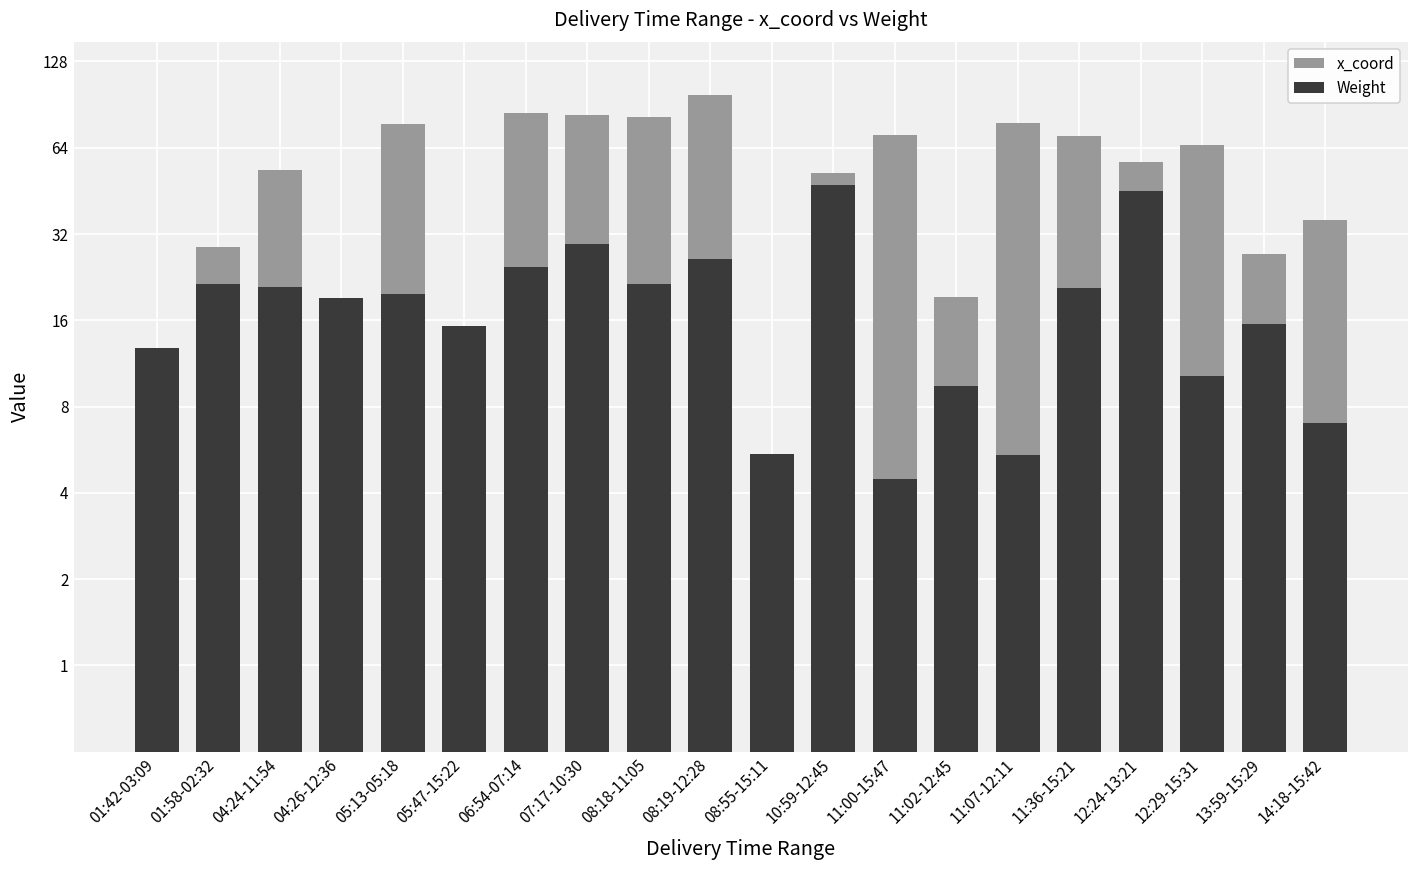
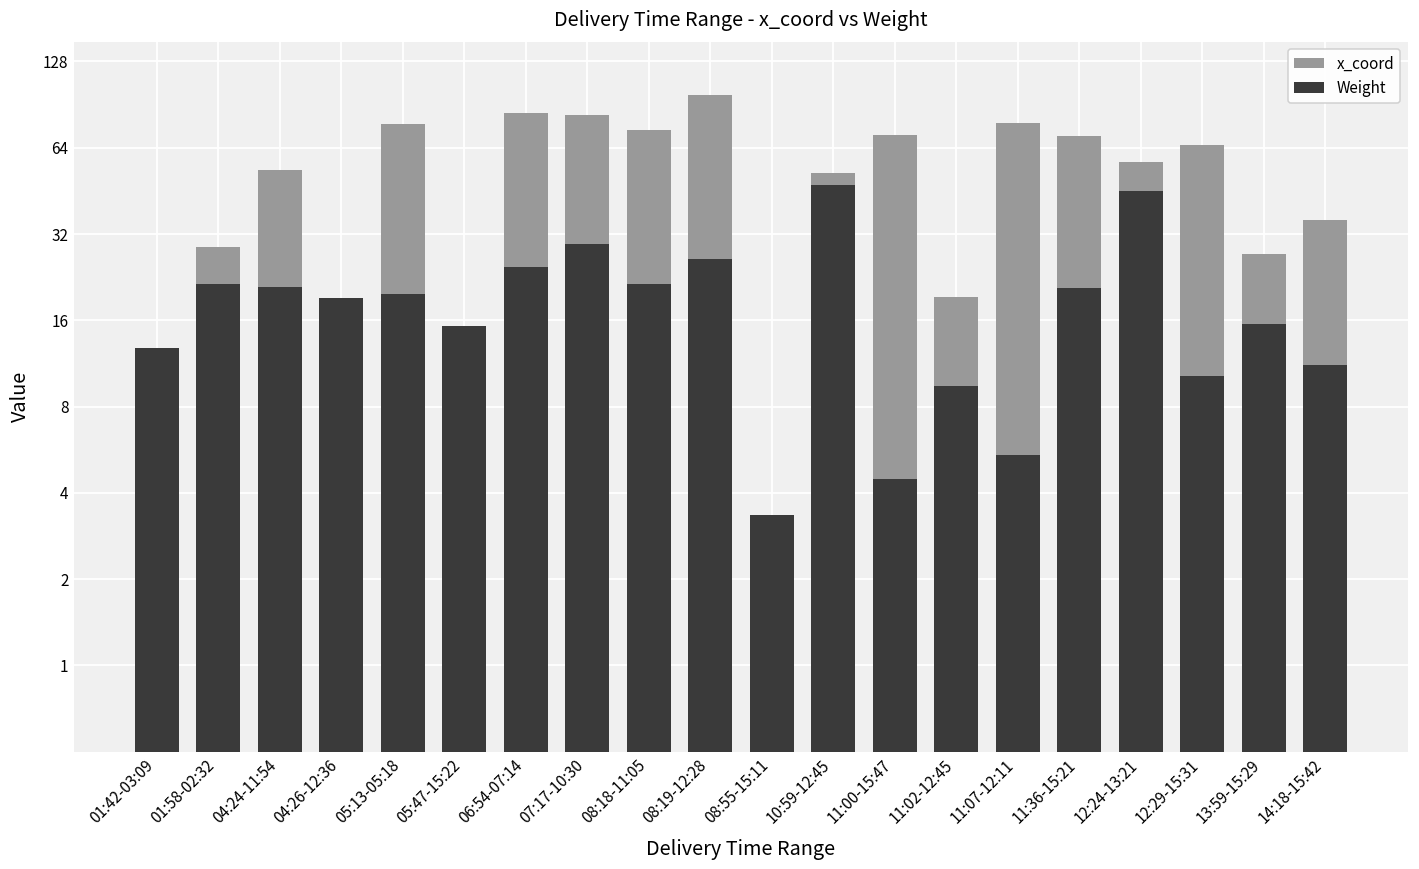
  {
    "x_coord": {
      "01:58-02:32": 29,
      "04:24-11:54": 53,
      "05:13-05:18": 78,
      "06:54-07:14": 85,
      "07:17-10:30": 83,
-     "08:18-11:05": 82,
+     "08:18-11:05": 74,
      "08:19-12:28": 98,
      "10:59-12:45": 52,
      "11:00-15:47": 71,
      "11:02-12:45": 19,
      "11:07-12:11": 78,
      "11:36-15:21": 70,
      "12:24-13:21": 57,
      "12:29-15:31": 65,
      "13:59-15:29": 27,
      "14:18-15:42": 36
    },
    "Weight": {
      "01:42-03:09": 13,
      "04:26-12:36": 19,
      "05:47-15:22": 15,
-     "08:55-15:11": 5.5,
-     "14:18-15:42": 7.0
+     "08:55-15:11": 3.4,
+     "14:18-15:42": 11.2
    }
  }
